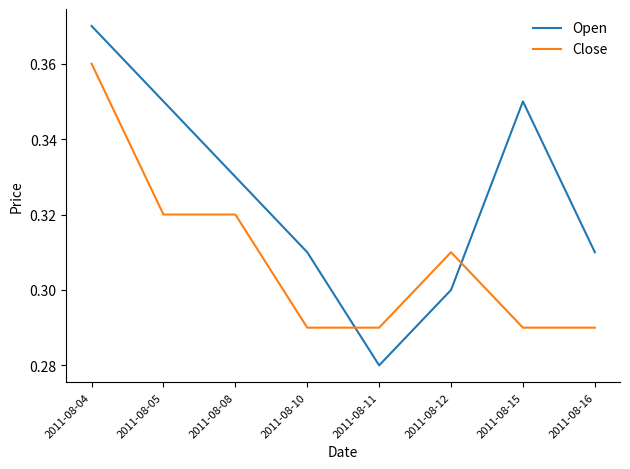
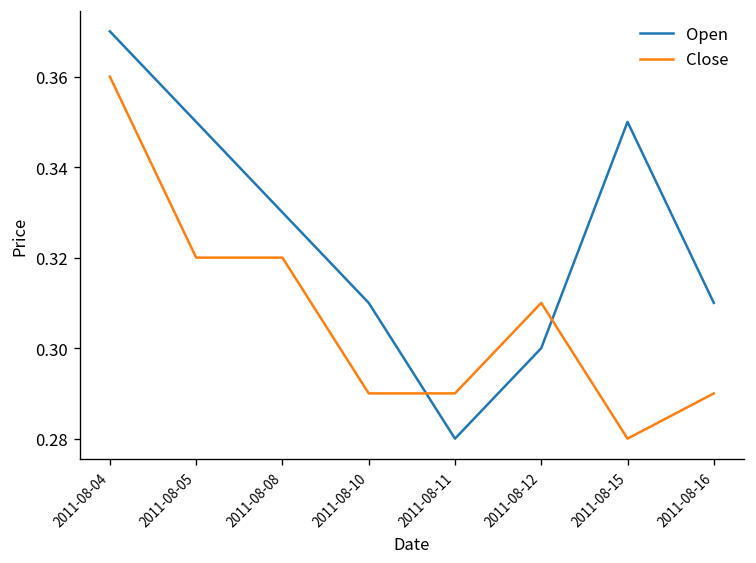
  {
    "Open": {
      "2011-08-04": 0.37,
      "2011-08-05": 0.35,
      "2011-08-08": 0.33,
      "2011-08-10": 0.31,
      "2011-08-11": 0.28,
      "2011-08-12": 0.30,
      "2011-08-15": 0.35,
      "2011-08-16": 0.31
    },
    "Close": {
      "2011-08-04": 0.36,
      "2011-08-05": 0.32,
      "2011-08-08": 0.32,
      "2011-08-10": 0.29,
      "2011-08-11": 0.29,
      "2011-08-12": 0.31,
-     "2011-08-15": 0.29,
+     "2011-08-15": 0.28,
      "2011-08-16": 0.29
    }
  }
